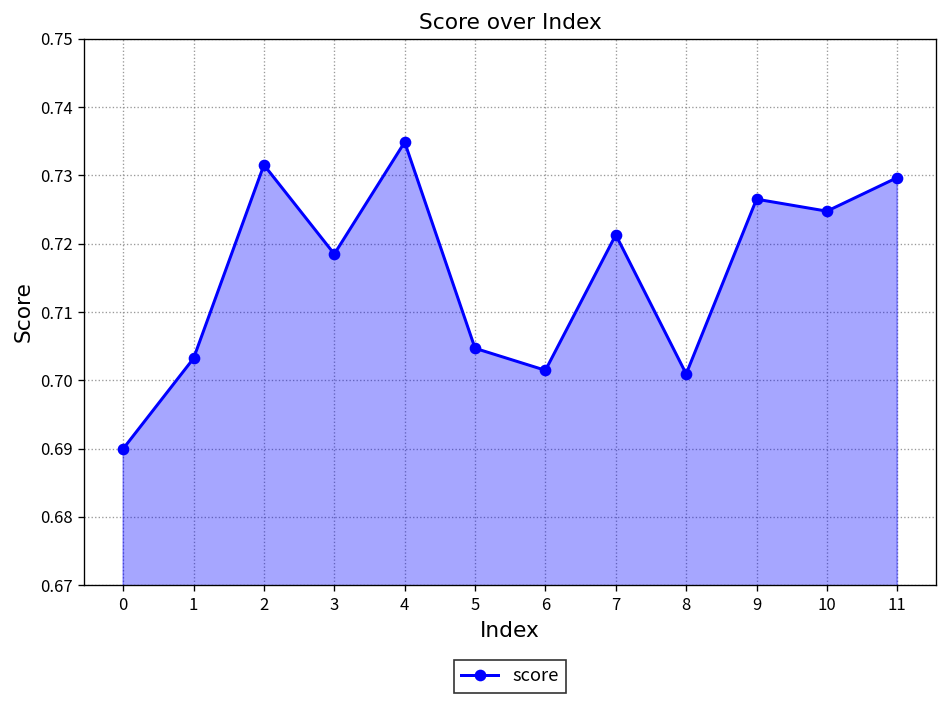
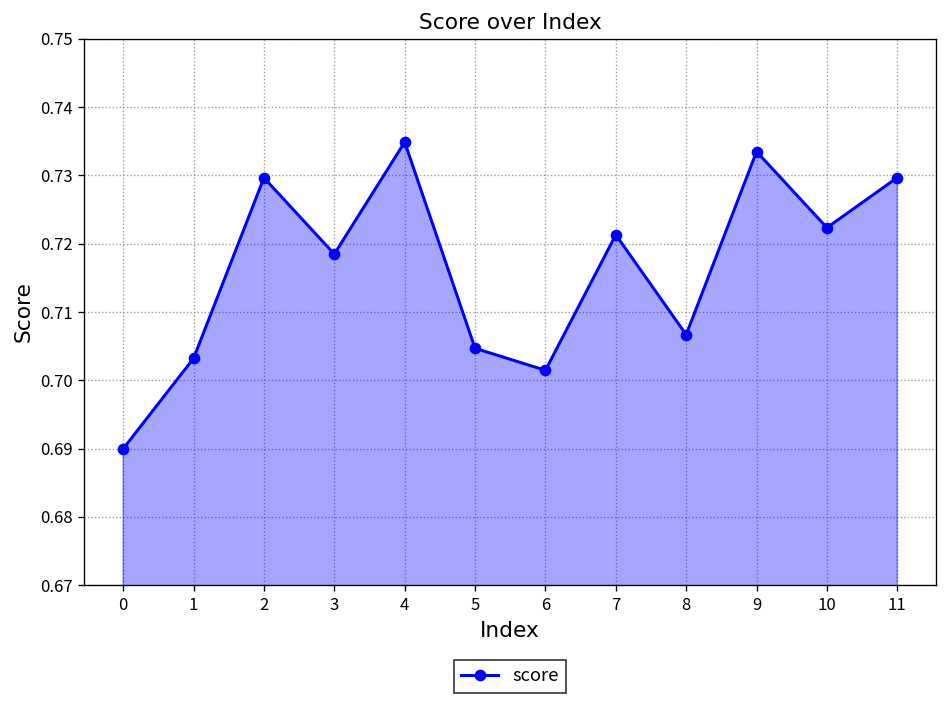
  {
    "0": 0.690,
    "1": 0.703,
-   "2": 0.732,
+   "2": 0.730,
    "3": 0.718,
    "4": 0.735,
    "5": 0.705,
    "6": 0.701,
    "7": 0.721,
-   "8": 0.701,
-   "9": 0.727,
-   "10": 0.725,
+   "8": 0.707,
+   "9": 0.733,
+   "10": 0.722,
    "11": 0.730
  }
